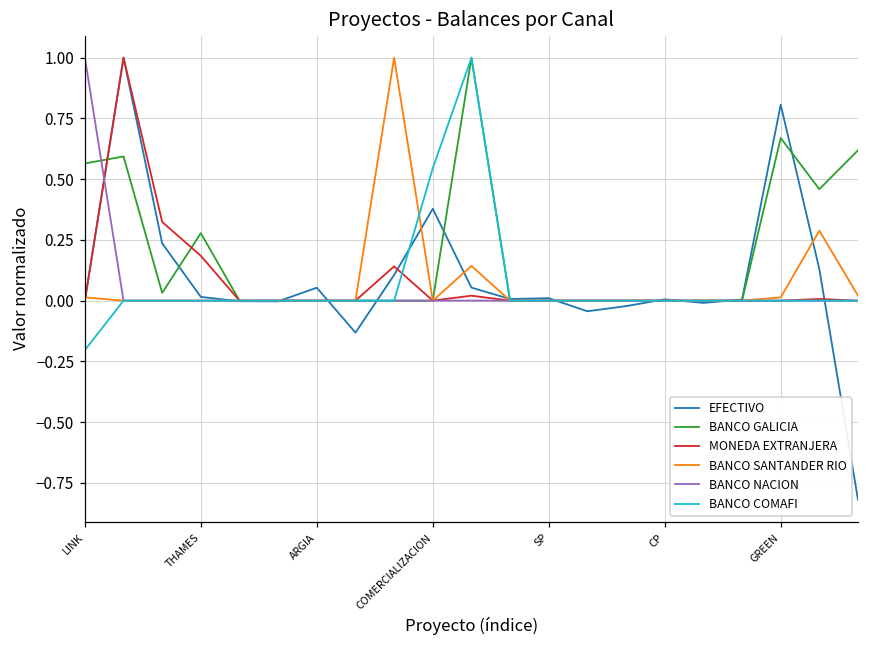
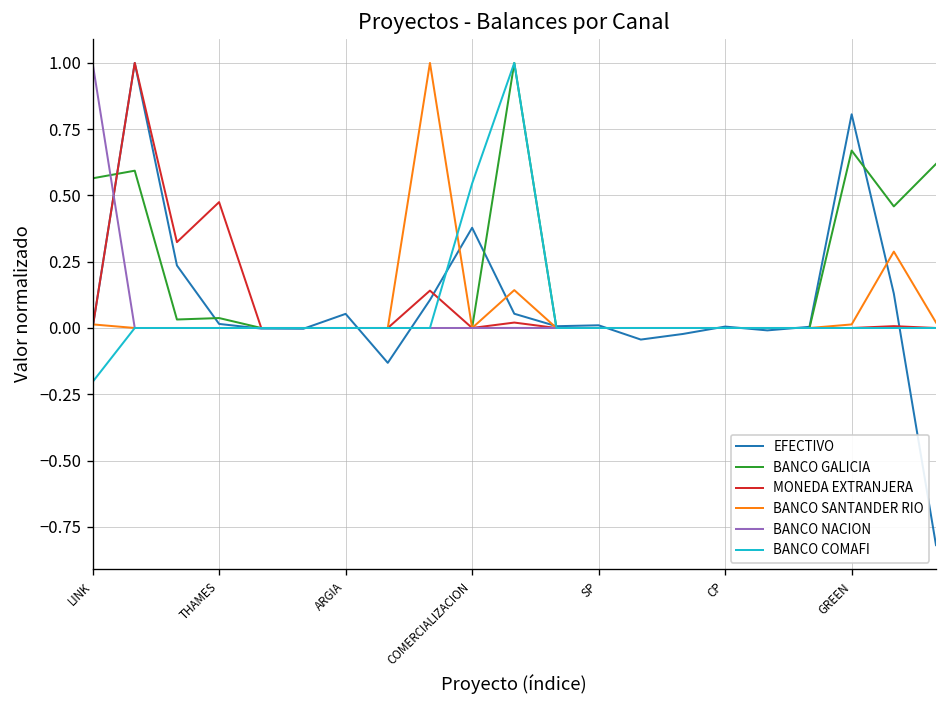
  {
    "EFECTIVO": {
      "THAMES": 0.02,
      "ARGIA": 0.05,
      "COMERCIALIZACION": 0.38,
      "GREEN": 0.81
    },
    "BANCO GALICIA": {
      "LINK": 0.56,
-     "THAMES": 0.28,
+     "THAMES": 0.04,
      "GREEN": 0.67
    },
    "MONEDA EXTRANJERA": {
-     "THAMES": 0.18
+     "THAMES": 0.47
    },
    "BANCO SANTANDER RIO": {
      "LINK": 0.01,
      "GREEN": 0.01
    },
    "BANCO NACION": {
      "LINK": 1.00
    },
    "BANCO COMAFI": {
      "LINK": -0.20,
      "COMERCIALIZACION": 0.54
    }
  }
